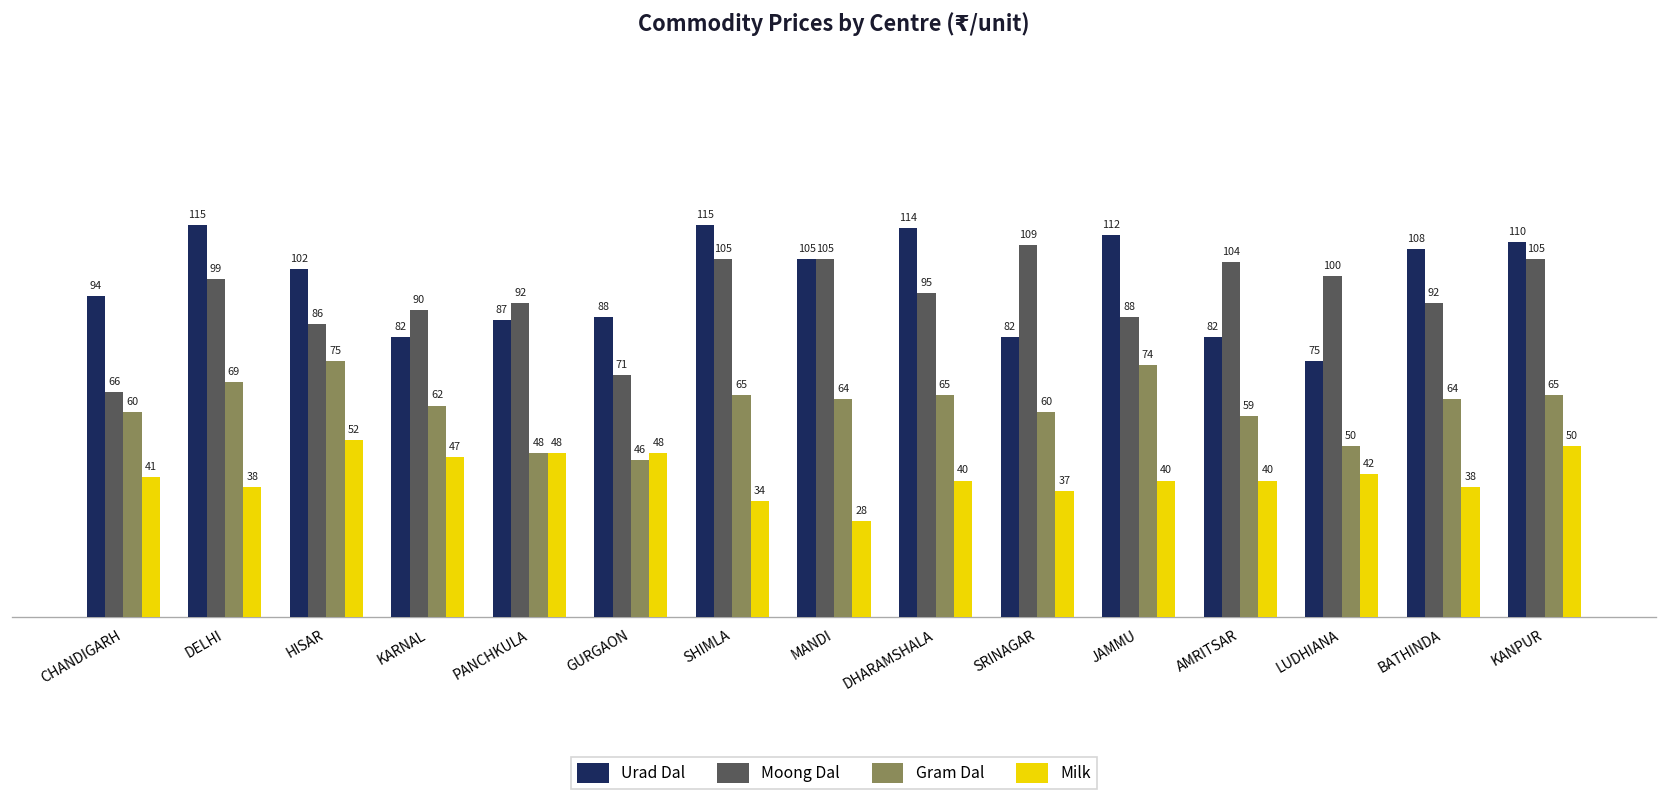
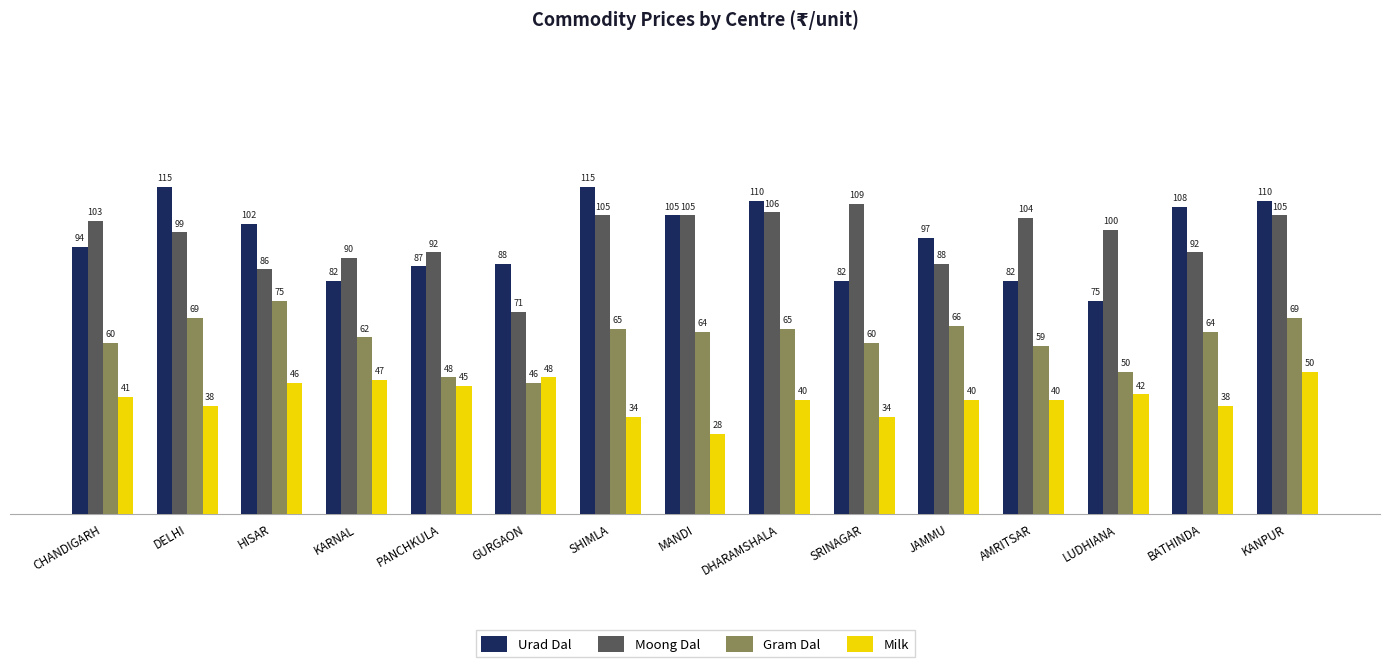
  {
    "Urad Dal": {
      "CHANDIGARH": 94,
      "DELHI": 115,
      "HISAR": 102,
      "KARNAL": 82,
      "PANCHKULA": 87,
      "GURGAON": 88,
      "SHIMLA": 115,
      "MANDI": 105,
-     "DHARAMSHALA": 114,
+     "DHARAMSHALA": 110,
      "SRINAGAR": 82,
-     "JAMMU": 112,
+     "JAMMU": 97,
      "AMRITSAR": 82,
      "LUDHIANA": 75,
      "BATHINDA": 108,
      "KANPUR": 110
    },
    "Moong Dal": {
-     "CHANDIGARH": 66,
+     "CHANDIGARH": 103,
      "DELHI": 99,
      "HISAR": 86,
      "KARNAL": 90,
      "PANCHKULA": 92,
      "GURGAON": 71,
      "SHIMLA": 105,
      "MANDI": 105,
-     "DHARAMSHALA": 95,
+     "DHARAMSHALA": 106,
      "SRINAGAR": 109,
      "JAMMU": 88,
      "AMRITSAR": 104,
      "LUDHIANA": 100,
      "BATHINDA": 92,
      "KANPUR": 105
    },
    "Gram Dal": {
      "CHANDIGARH": 60,
      "DELHI": 69,
      "HISAR": 75,
      "KARNAL": 62,
      "PANCHKULA": 48,
      "GURGAON": 46,
      "SHIMLA": 65,
      "MANDI": 64,
      "DHARAMSHALA": 65,
      "SRINAGAR": 60,
-     "JAMMU": 74,
+     "JAMMU": 66,
      "AMRITSAR": 59,
      "LUDHIANA": 50,
      "BATHINDA": 64,
-     "KANPUR": 65
+     "KANPUR": 69
    },
    "Milk": {
      "CHANDIGARH": 41,
      "DELHI": 38,
-     "HISAR": 52,
+     "HISAR": 46,
      "KARNAL": 47,
-     "PANCHKULA": 48,
+     "PANCHKULA": 45,
      "GURGAON": 48,
      "SHIMLA": 34,
      "MANDI": 28,
      "DHARAMSHALA": 40,
-     "SRINAGAR": 37,
+     "SRINAGAR": 34,
      "JAMMU": 40,
      "AMRITSAR": 40,
      "LUDHIANA": 42,
      "BATHINDA": 38,
      "KANPUR": 50
    }
  }
